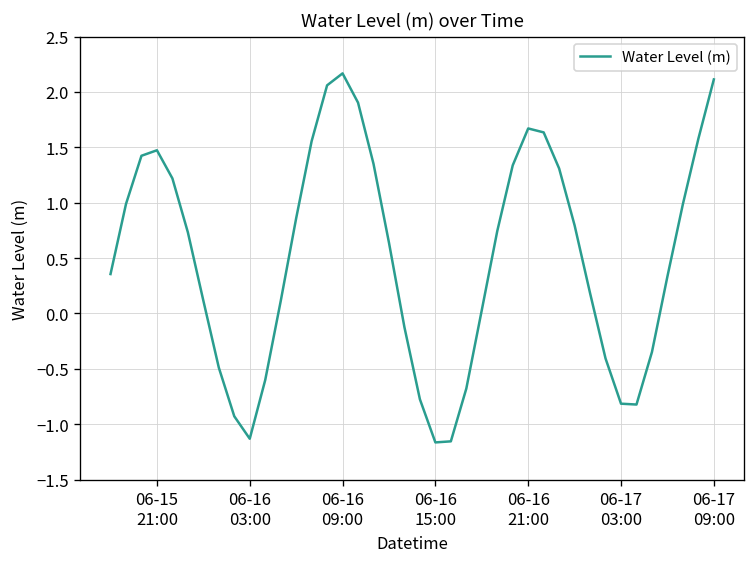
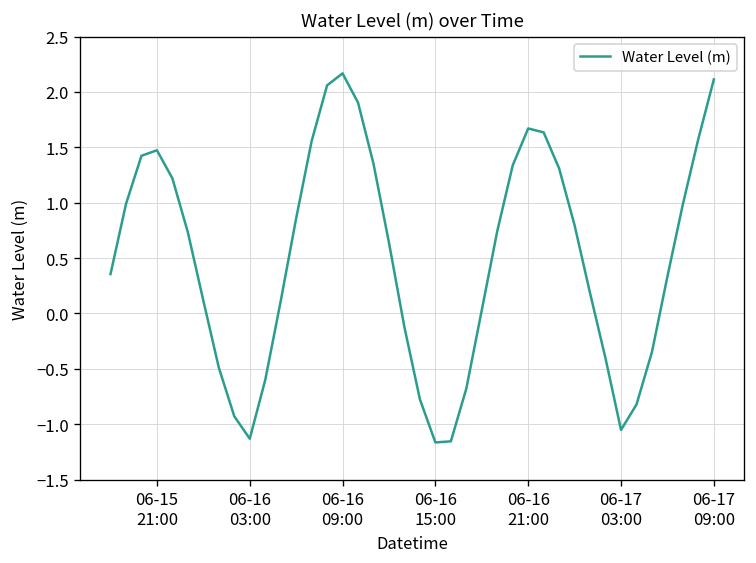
  {
    "06-15 21:00": 1.5,
    "06-16 03:00": -1.1,
    "06-16 09:00": 2.2,
    "06-16 15:00": -1.2,
    "06-16 21:00": 1.7,
-   "06-17 03:00": -0.8,
+   "06-17 03:00": -1.1,
    "06-17 09:00": 2.1
  }
